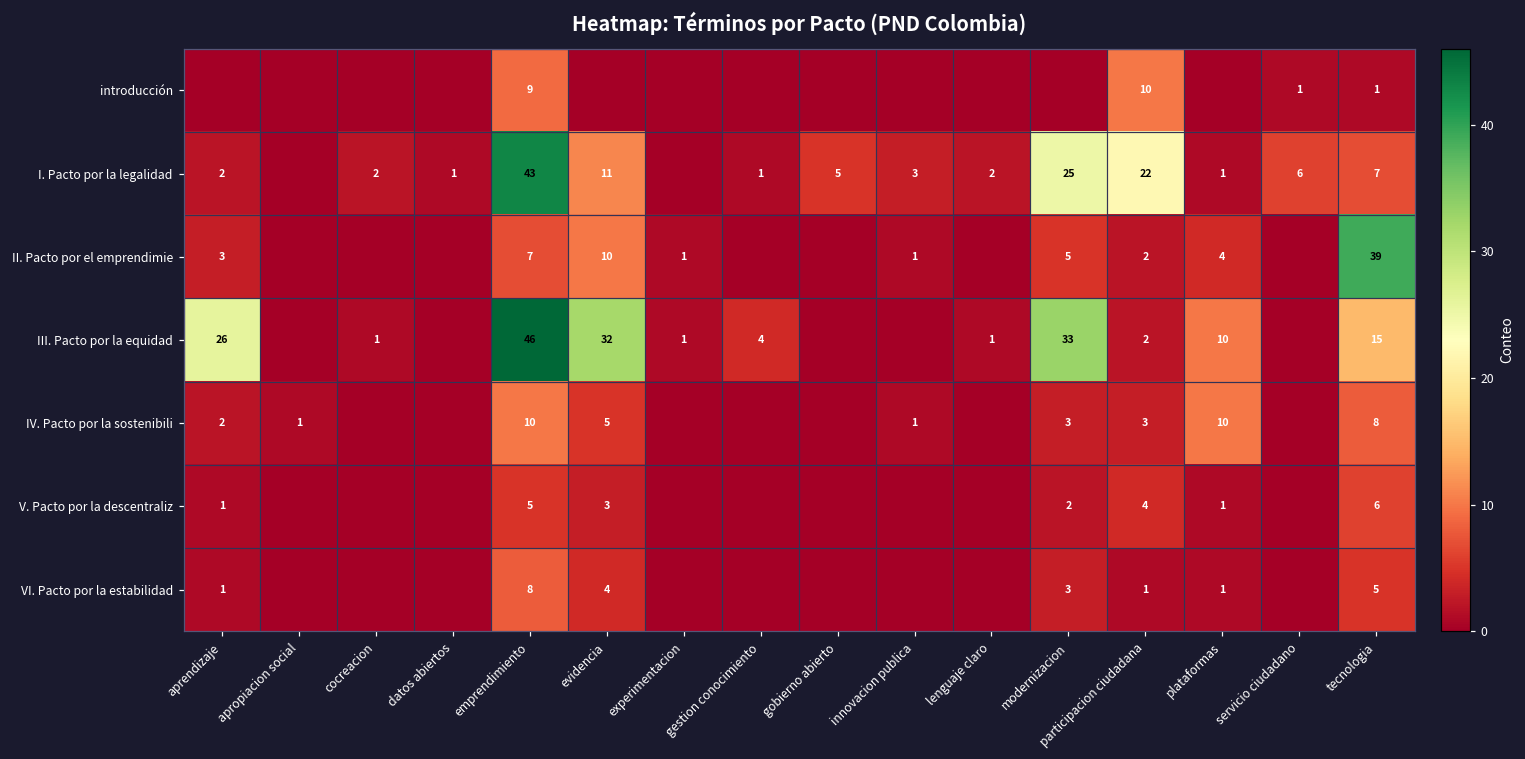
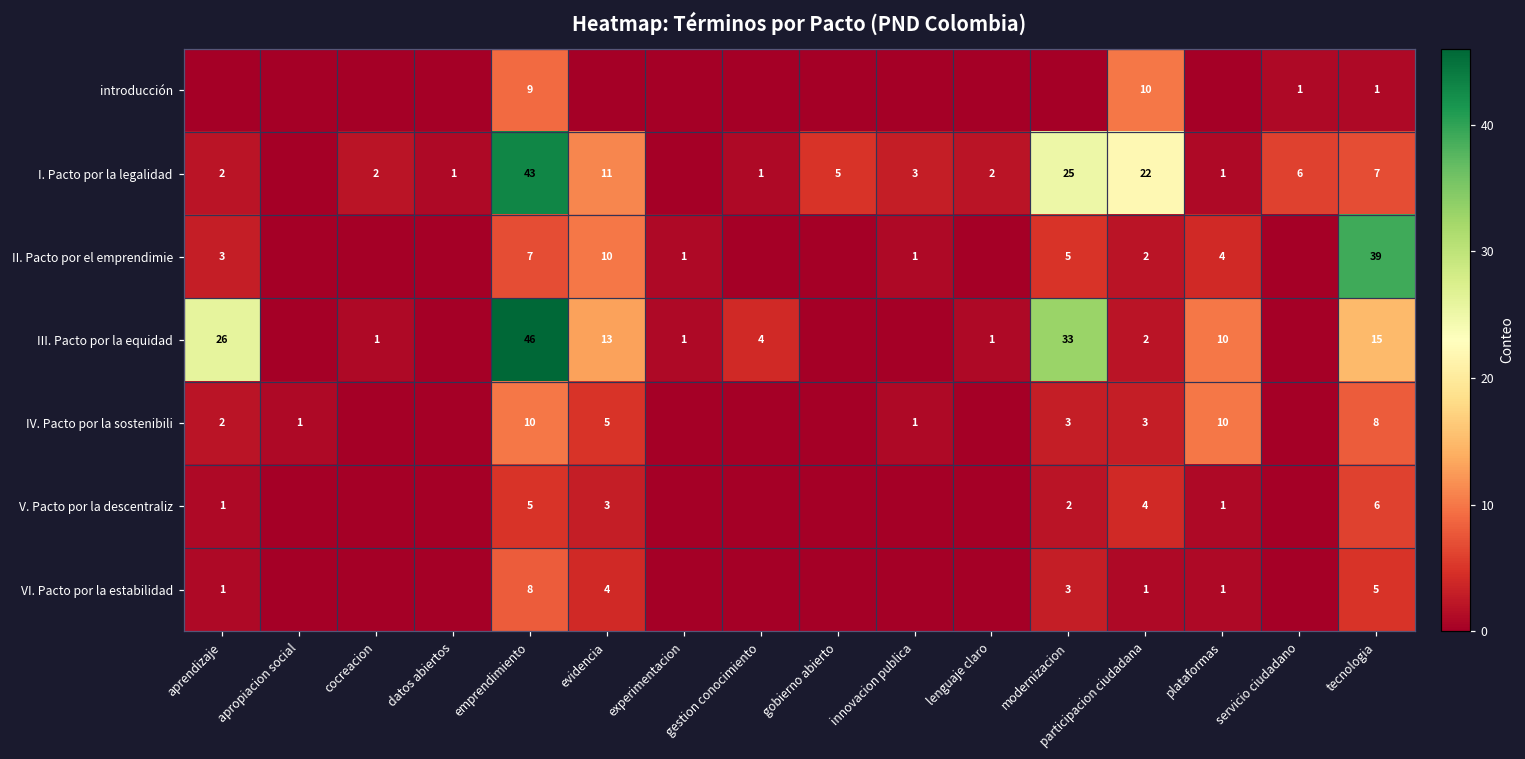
  {
    "introducción": {
      "emprendimiento": 9,
      "participacion ciudadana": 10,
      "servicio ciudadano": 1,
      "tecnologia": 1
    },
    "I. Pacto por la legalidad": {
      "aprendizaje": 2,
      "cocreacion": 2,
      "datos abiertos": 1,
      "emprendimiento": 43,
      "evidencia": 11,
      "gestion conocimiento": 1,
      "gobierno abierto": 5,
      "innovacion publica": 3,
      "lenguaje claro": 2,
      "modernizacion": 25,
      "participacion ciudadana": 22,
      "plataformas": 1,
      "servicio ciudadano": 6,
      "tecnologia": 7
    },
    "II. Pacto por el emprendimie": {
      "aprendizaje": 3,
      "emprendimiento": 7,
      "evidencia": 10,
      "experimentacion": 1,
      "innovacion publica": 1,
      "modernizacion": 5,
      "participacion ciudadana": 2,
      "plataformas": 4,
      "tecnologia": 39
    },
    "III. Pacto por la equidad": {
      "aprendizaje": 26,
      "cocreacion": 1,
      "emprendimiento": 46,
-     "evidencia": 32,
+     "evidencia": 13,
      "experimentacion": 1,
      "gestion conocimiento": 4,
      "lenguaje claro": 1,
      "modernizacion": 33,
      "participacion ciudadana": 2,
      "plataformas": 10,
      "tecnologia": 15
    },
    "IV. Pacto por la sostenibili": {
      "aprendizaje": 2,
      "apropiacion social": 1,
      "emprendimiento": 10,
      "evidencia": 5,
      "innovacion publica": 1,
      "modernizacion": 3,
      "participacion ciudadana": 3,
      "plataformas": 10,
      "tecnologia": 8
    },
    "V. Pacto por la descentraliz": {
      "aprendizaje": 1,
      "emprendimiento": 5,
      "evidencia": 3,
      "modernizacion": 2,
      "participacion ciudadana": 4,
      "plataformas": 1,
      "tecnologia": 6
    },
    "VI. Pacto por la estabilidad": {
      "aprendizaje": 1,
      "emprendimiento": 8,
      "evidencia": 4,
      "modernizacion": 3,
      "participacion ciudadana": 1,
      "plataformas": 1,
      "tecnologia": 5
    }
  }
